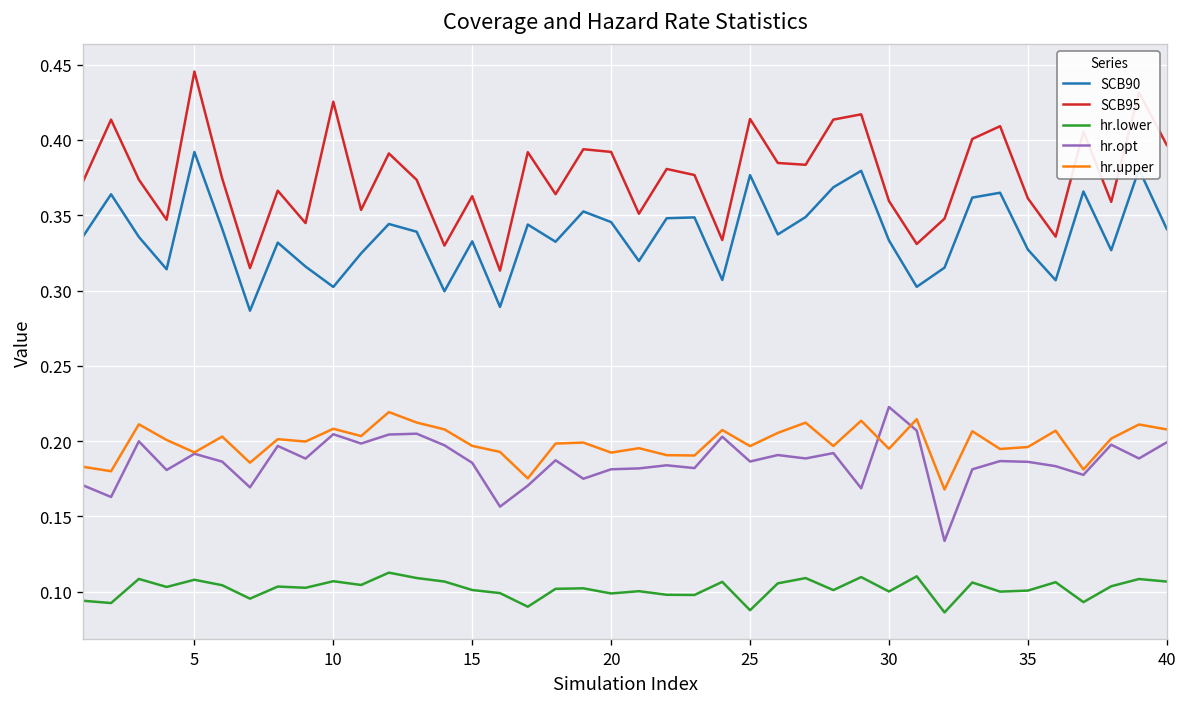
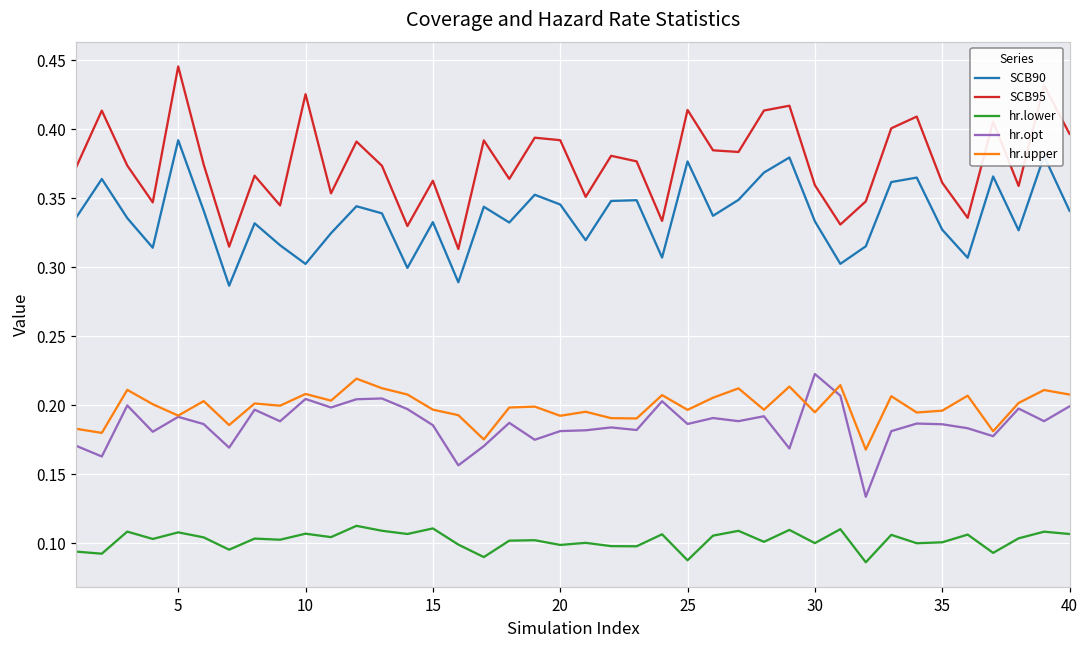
  {
    "SCB90": {
      "5": 0.392,
      "10": 0.302,
      "15": 0.333,
      "20": 0.345,
      "25": 0.377,
      "30": 0.333,
      "35": 0.327,
      "40": 0.341
    },
    "SCB95": {
      "5": 0.445,
      "10": 0.425,
      "15": 0.363,
      "20": 0.392,
      "25": 0.414,
      "30": 0.359,
      "35": 0.361,
      "40": 0.397
    },
    "hr.lower": {
      "5": 0.108,
      "10": 0.107,
-     "15": 0.101,
+     "15": 0.111,
      "20": 0.099,
      "25": 0.088,
      "30": 0.100,
      "35": 0.101,
      "40": 0.107
    },
    "hr.opt": {
      "10": 0.205,
      "15": 0.186,
      "20": 0.181,
      "25": 0.186,
      "30": 0.223,
      "35": 0.186,
      "40": 0.199
    },
    "hr.upper": {
      "10": 0.208,
      "15": 0.197,
      "20": 0.192,
      "25": 0.197,
      "30": 0.195,
      "35": 0.196,
      "40": 0.208
    }
  }
